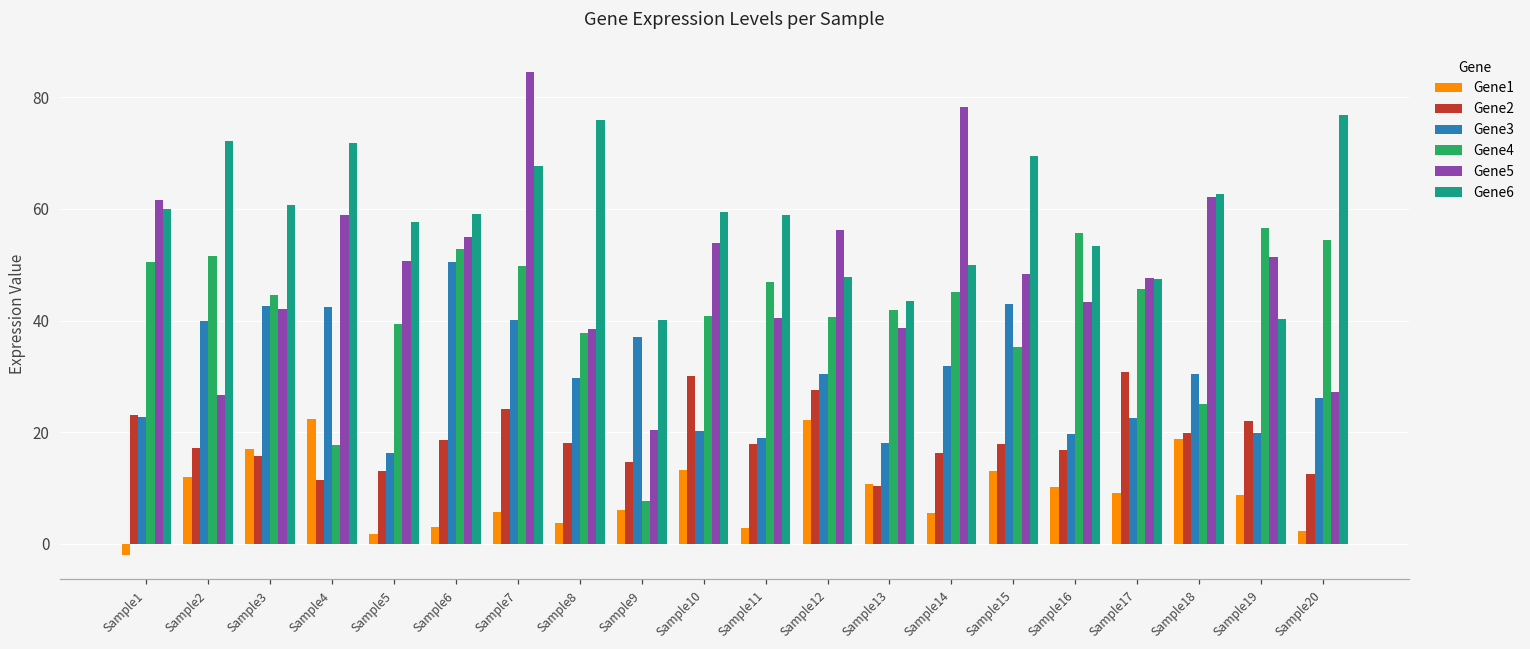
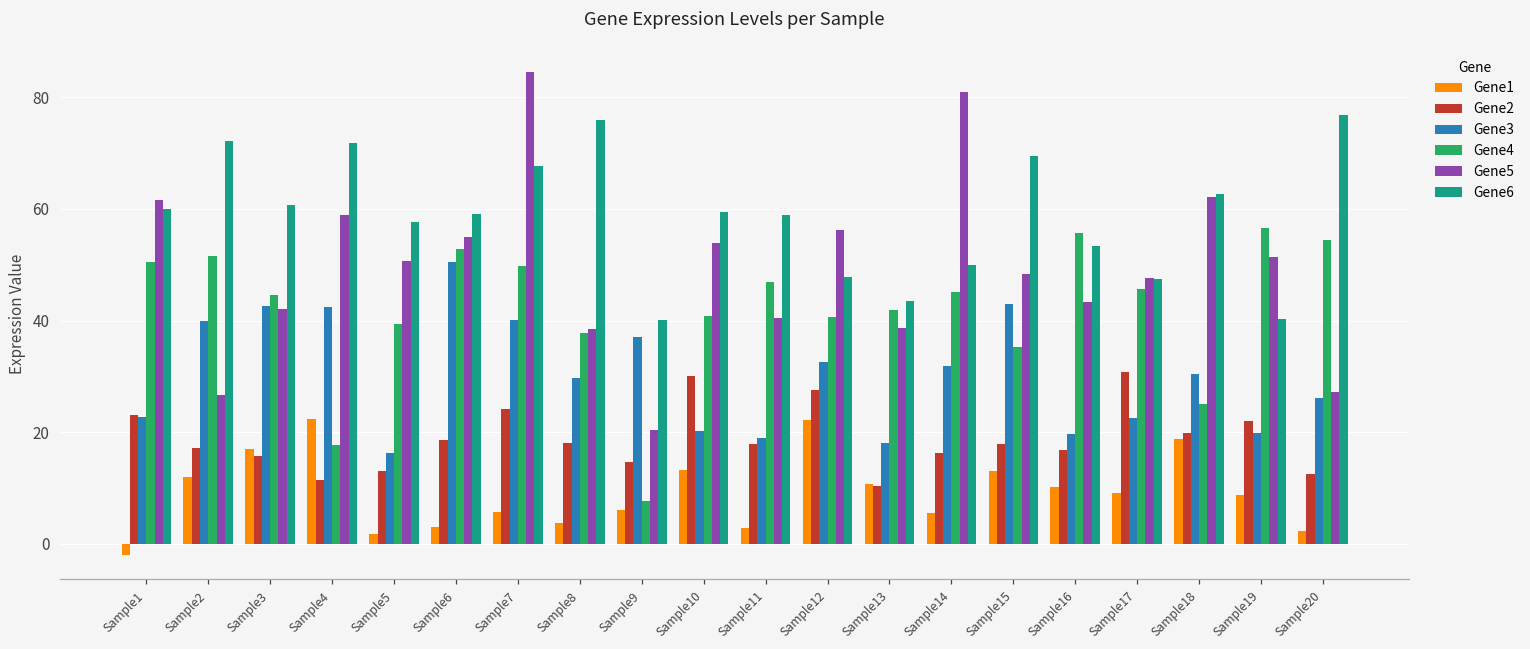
  {
    "Gene1": {
      "Sample1": -2,
      "Sample2": 12,
      "Sample3": 17,
      "Sample4": 22,
      "Sample5": 2,
      "Sample6": 3,
      "Sample7": 6,
      "Sample8": 4,
      "Sample9": 6,
      "Sample10": 13,
      "Sample11": 3,
      "Sample12": 22,
      "Sample13": 11,
      "Sample14": 6,
      "Sample15": 13,
      "Sample16": 10,
      "Sample17": 9,
      "Sample18": 19,
      "Sample19": 9,
      "Sample20": 2
    },
    "Gene2": {
      "Sample1": 23,
      "Sample2": 17,
      "Sample3": 16,
      "Sample4": 11,
      "Sample5": 13,
      "Sample6": 19,
      "Sample7": 24,
      "Sample8": 18,
      "Sample9": 15,
      "Sample10": 30,
      "Sample11": 18,
      "Sample12": 28,
      "Sample13": 10,
      "Sample14": 16,
      "Sample15": 18,
      "Sample16": 17,
      "Sample17": 31,
      "Sample18": 20,
      "Sample19": 22,
      "Sample20": 12
    },
    "Gene3": {
      "Sample1": 23,
      "Sample2": 40,
      "Sample3": 43,
      "Sample4": 42,
      "Sample5": 16,
      "Sample6": 50,
      "Sample7": 40,
      "Sample8": 30,
      "Sample9": 37,
      "Sample10": 20,
      "Sample11": 19,
-     "Sample12": 30,
+     "Sample12": 33,
      "Sample13": 18,
      "Sample14": 32,
      "Sample15": 43,
      "Sample16": 20,
      "Sample17": 23,
      "Sample18": 30,
      "Sample19": 20,
      "Sample20": 26
    },
    "Gene5": {
      "Sample1": 62,
      "Sample2": 27,
      "Sample3": 42,
      "Sample4": 59,
      "Sample5": 51,
      "Sample6": 55,
      "Sample7": 84,
      "Sample8": 39,
      "Sample9": 20,
      "Sample10": 54,
      "Sample11": 40,
      "Sample12": 56,
      "Sample13": 39,
-     "Sample14": 78,
+     "Sample14": 81,
      "Sample15": 48,
      "Sample16": 43,
      "Sample17": 48,
      "Sample18": 62,
      "Sample19": 51,
      "Sample20": 27
    }
  }
